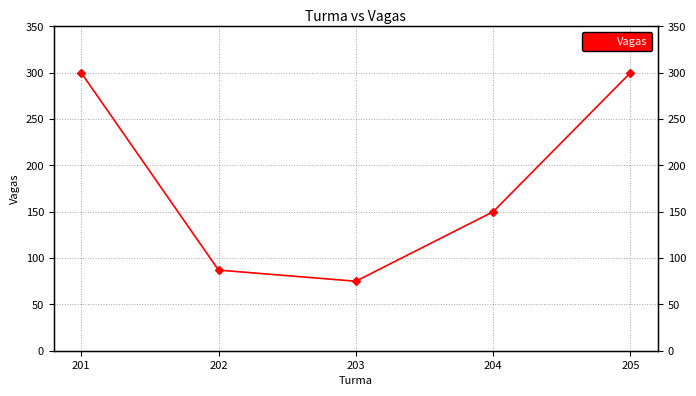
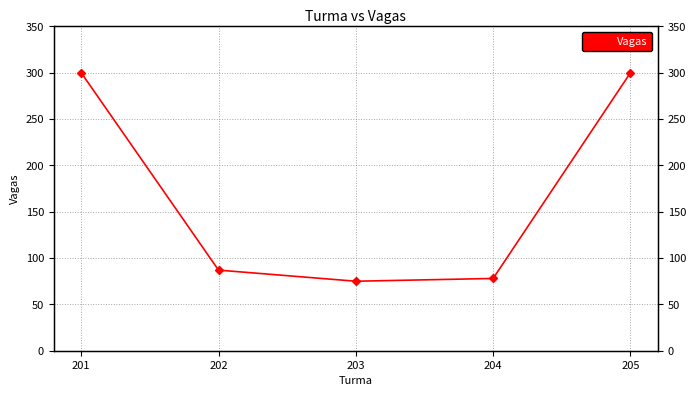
  {
    "201": 300,
    "202": 90,
    "203": 80,
-   "204": 150,
+   "204": 80,
    "205": 300
  }
